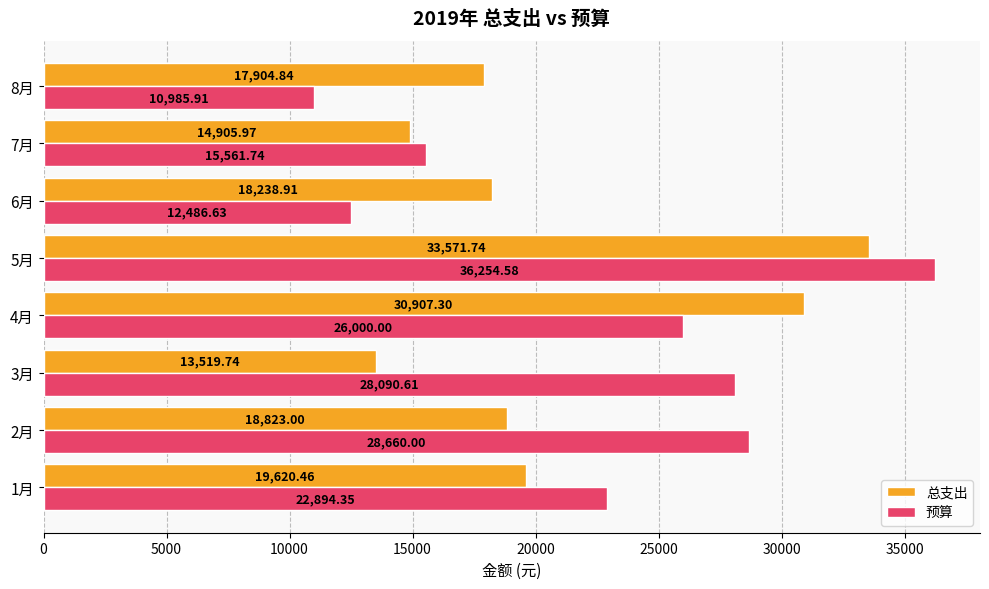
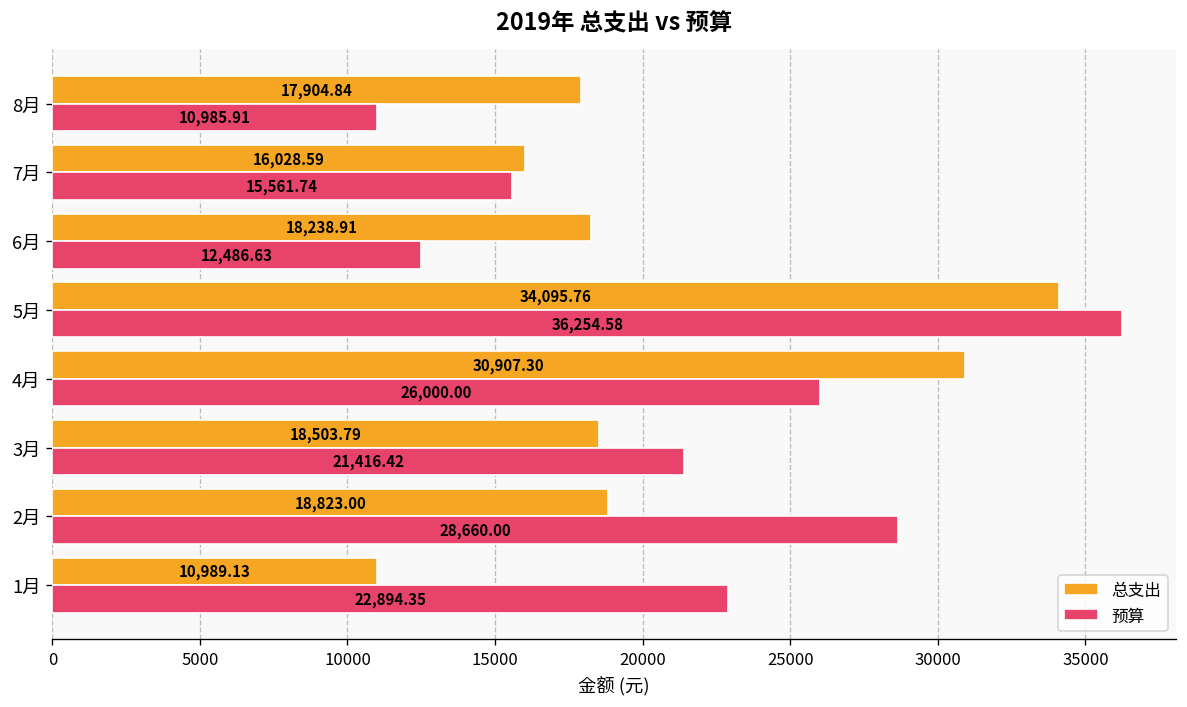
  {
    "总支出": {
      "8月": "17,904.84",
-     "7月": "14,905.97",
+     "7月": "16,028.59",
      "6月": "18,238.91",
-     "5月": "33,571.74",
+     "5月": "34,095.76",
      "4月": "30,907.30",
-     "3月": "13,519.74",
+     "3月": "18,503.79",
      "2月": "18,823.00",
-     "1月": "19,620.46"
+     "1月": "10,989.13"
    },
    "预算": {
      "8月": "10,985.91",
      "7月": "15,561.74",
      "6月": "12,486.63",
      "5月": "36,254.58",
      "4月": "26,000.00",
-     "3月": "28,090.61",
+     "3月": "21,416.42",
      "2月": "28,660.00",
      "1月": "22,894.35"
    }
  }
